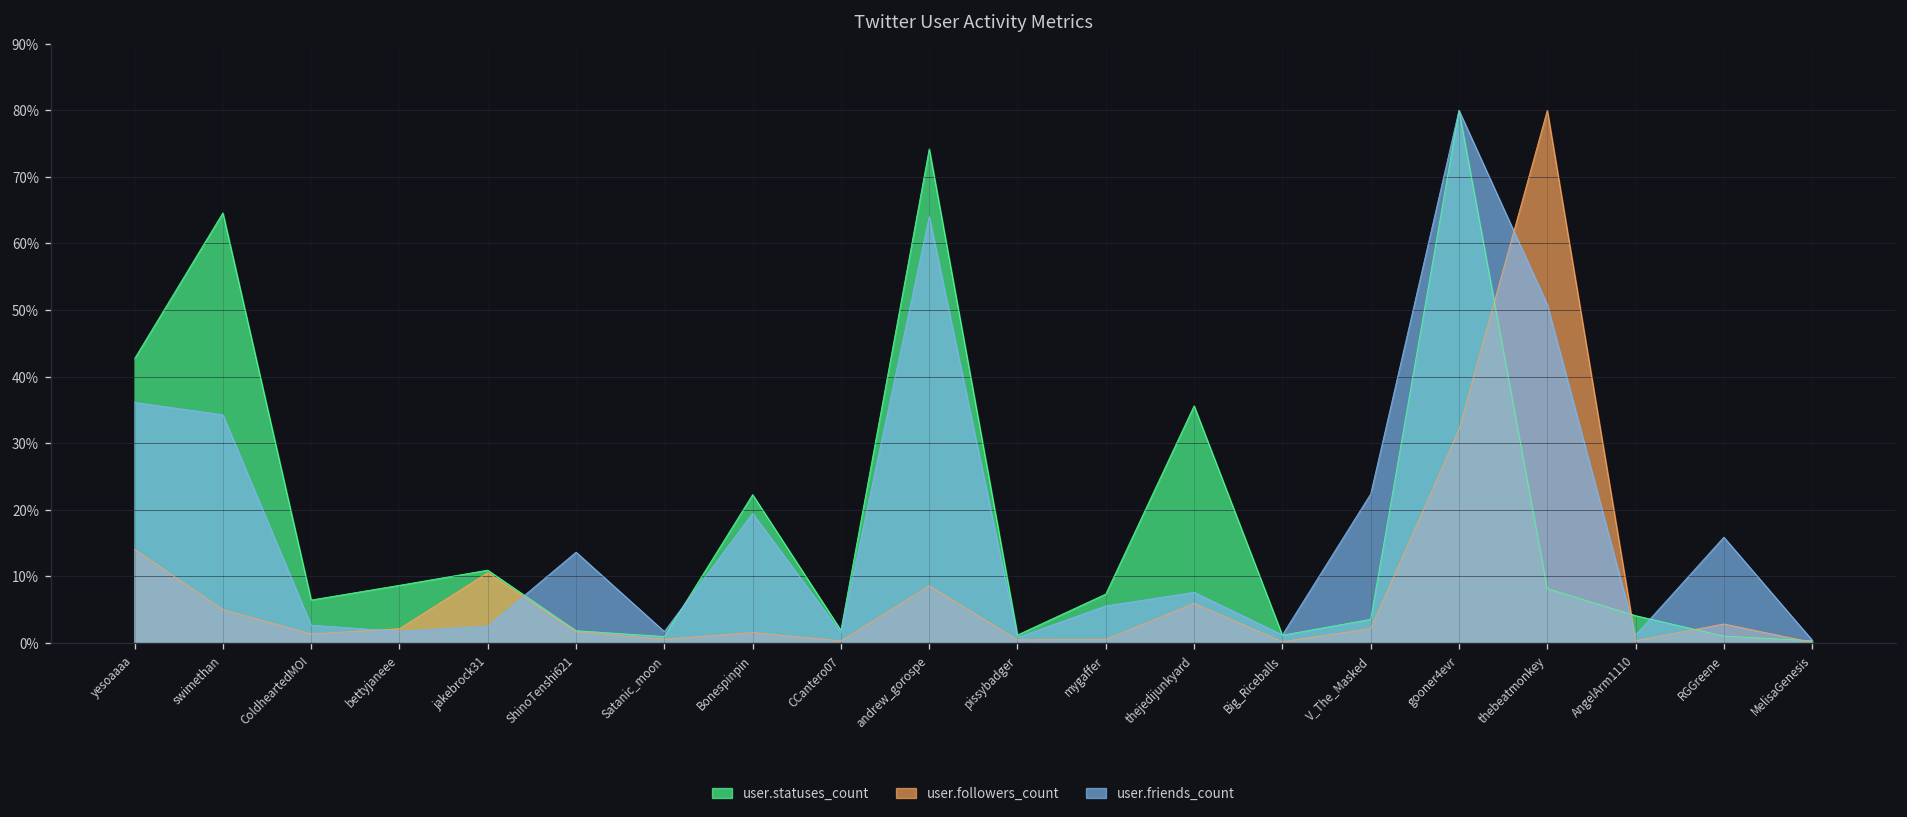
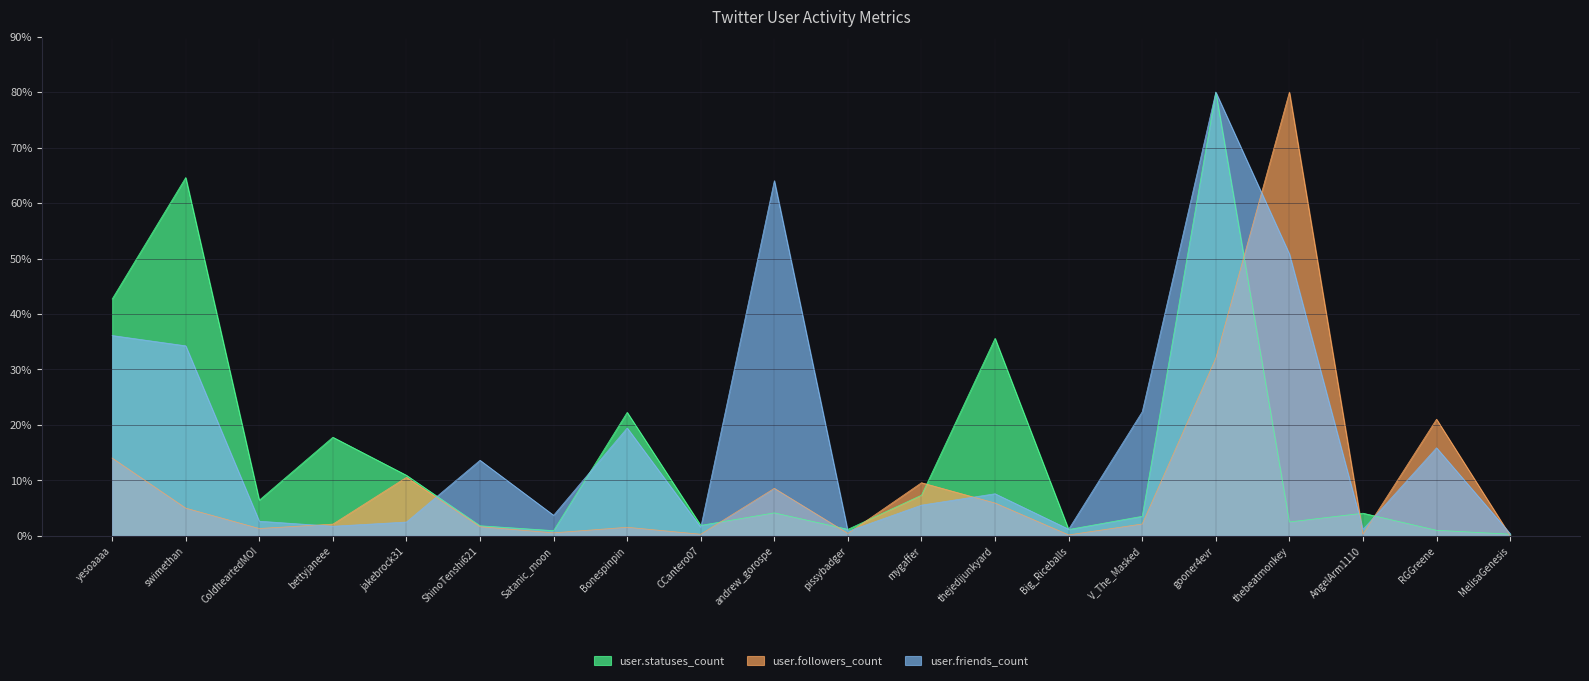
  {
    "user.statuses_count": {
      "yesoaaaa": "43%",
      "swimethan": "65%",
      "ColdheartedMOI": "6%",
-     "bettyjaneee": "9%",
+     "bettyjaneee": "18%",
      "Bonespinpin": "22%",
-     "andrew_gorospe": "74%",
+     "andrew_gorospe": "4%",
      "mygaffer": "7%",
      "thejedijunkyard": "36%",
      "V_The_Masked": "4%",
-     "thebeatmonkey": "8%",
+     "thebeatmonkey": "3%",
      "AngelArm1110": "4%",
      "RGGreene": "1%"
    },
    "user.followers_count": {
      "yesoaaaa": "14%",
      "swimethan": "5%",
      "ColdheartedMOI": "1%",
      "Bonespinpin": "2%",
      "CCantero07": "0%",
      "andrew_gorospe": "9%",
-     "mygaffer": "1%",
+     "mygaffer": "10%",
      "thejedijunkyard": "6%",
      "Big_Riceballs": "0%",
      "V_The_Masked": "2%",
      "gooner4evr": "32%",
      "thebeatmonkey": "80%",
      "AngelArm1110": "0%",
-     "RGGreene": "3%"
+     "RGGreene": "21%"
    },
    "user.friends_count": {
      "yesoaaaa": "36%",
      "swimethan": "34%",
      "ColdheartedMOI": "3%",
      "jakebrock31": "2%",
      "ShinoTenshi621": "14%",
-     "Satanic_moon": "2%",
+     "Satanic_moon": "4%",
      "Bonespinpin": "19%",
      "andrew_gorospe": "64%",
      "mygaffer": "6%",
      "thejedijunkyard": "8%",
      "V_The_Masked": "22%",
      "thebeatmonkey": "51%",
      "AngelArm1110": "1%",
      "RGGreene": "16%"
    }
  }
